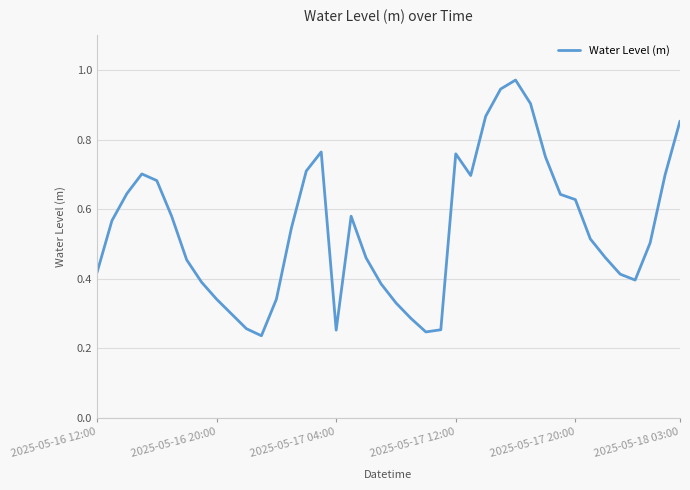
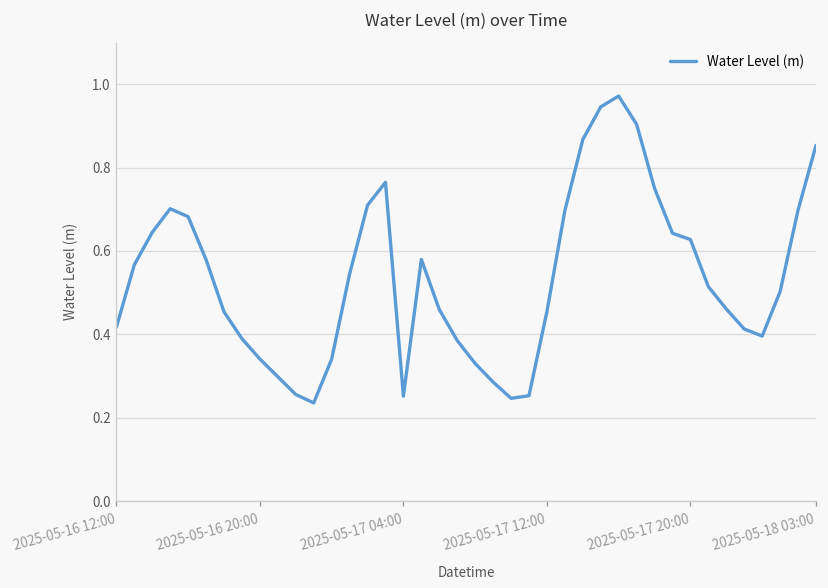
  {
    "2025-05-16 12:00": 0.42,
    "2025-05-16 20:00": 0.34,
    "2025-05-17 04:00": 0.25,
-   "2025-05-17 12:00": 0.76,
+   "2025-05-17 12:00": 0.45,
    "2025-05-17 20:00": 0.63,
    "2025-05-18 03:00": 0.85
  }
